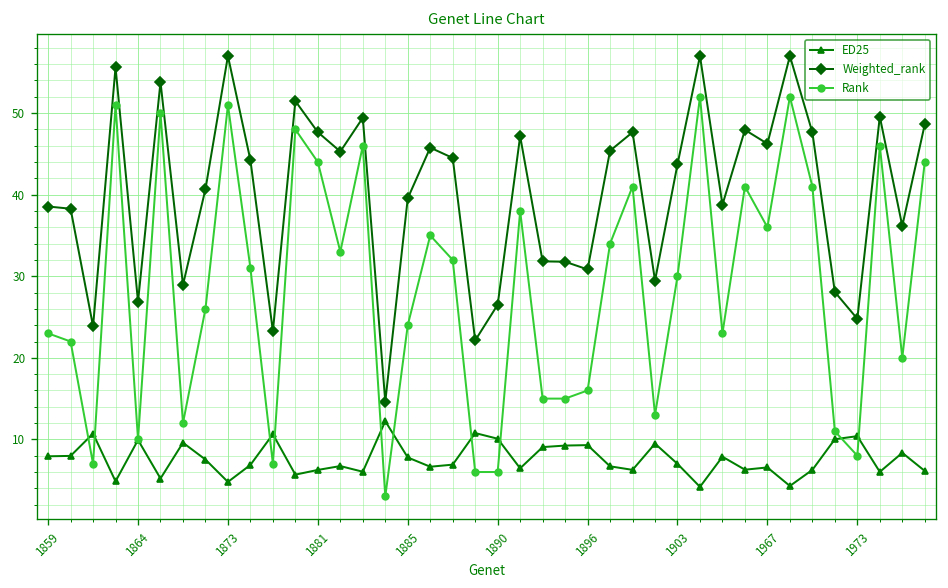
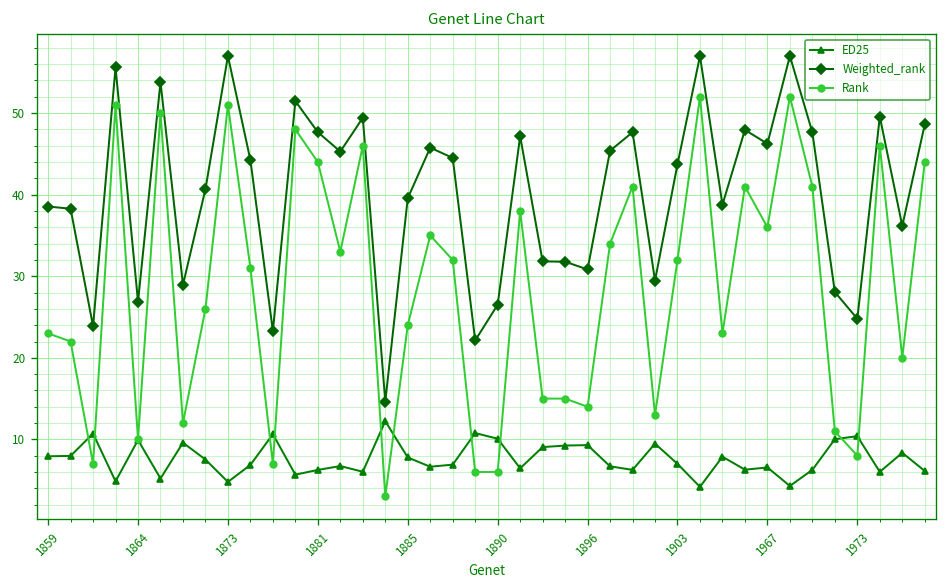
  {
    "Rank": {
      "1859": 23,
      "1873": 51,
      "1881": 44,
      "1885": 24,
      "1890": 6,
-     "1896": 16,
-     "1903": 30,
+     "1896": 14,
+     "1903": 32,
      "1967": 36,
      "1973": 8
    }
  }
